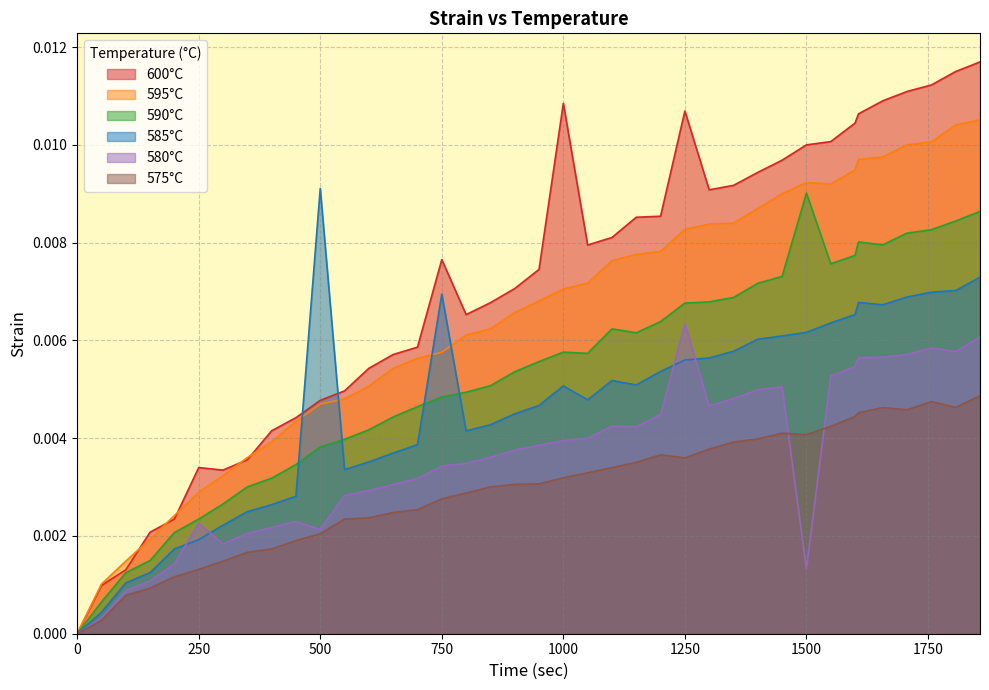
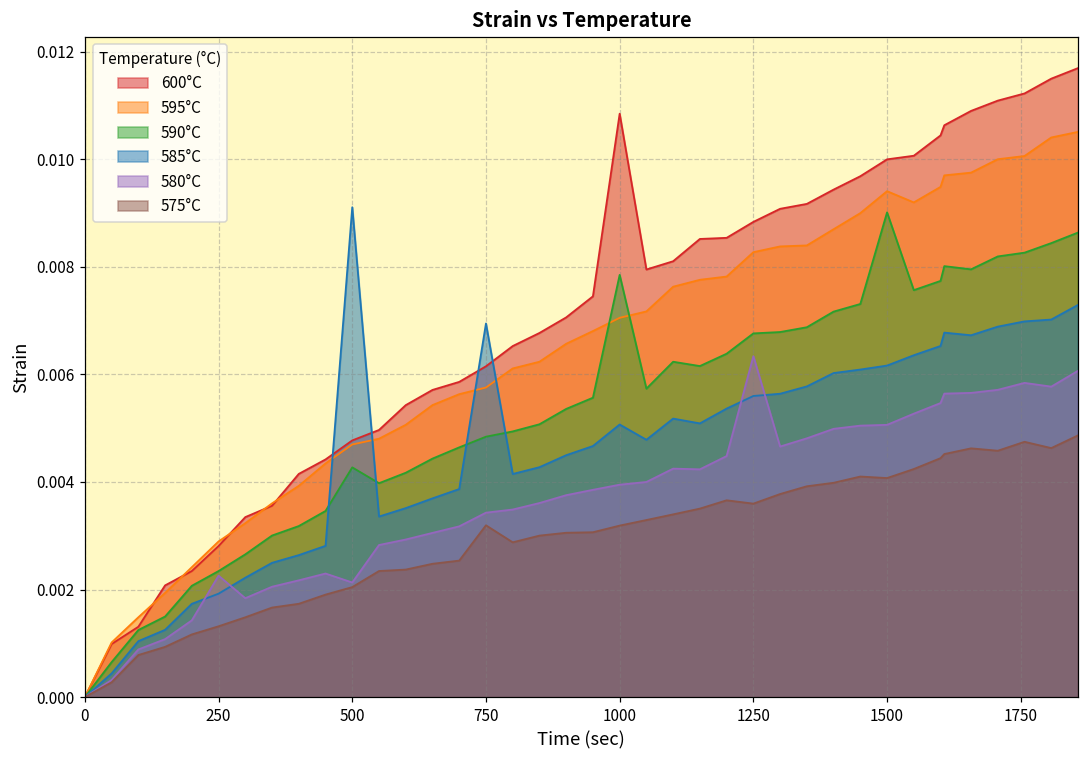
  {
    "600°C": {
-     "250": 0.0034,
+     "250": 0.0028,
      "500": 0.0048,
-     "750": 0.0077,
+     "750": 0.0062,
      "1000": 0.0108,
-     "1250": 0.0107,
+     "1250": 0.0088,
      "1500": 0.0100
    },
    "595°C": {
      "250": 0.0029,
      "500": 0.0047,
      "750": 0.0058,
      "1000": 0.0071,
      "1250": 0.0083,
-     "1500": 0.0092
+     "1500": 0.0094
    },
    "590°C": {
      "250": 0.0023,
-     "500": 0.0038,
+     "500": 0.0043,
      "750": 0.0048,
-     "1000": 0.0058,
+     "1000": 0.0079,
      "1250": 0.0068,
      "1500": 0.0090
    },
    "585°C": {
      "250": 0.0019,
      "500": 0.0091,
      "750": 0.0069,
      "1000": 0.0051,
      "1250": 0.0056,
      "1500": 0.0062
    },
    "580°C": {
      "250": 0.0023,
      "500": 0.0021,
      "750": 0.0034,
      "1000": 0.0039,
      "1250": 0.0063,
-     "1500": 0.0013
+     "1500": 0.0051
    },
    "575°C": {
      "250": 0.0013,
      "500": 0.0020,
-     "750": 0.0028,
+     "750": 0.0032,
      "1000": 0.0032,
      "1250": 0.0036,
      "1500": 0.0041
    }
  }
